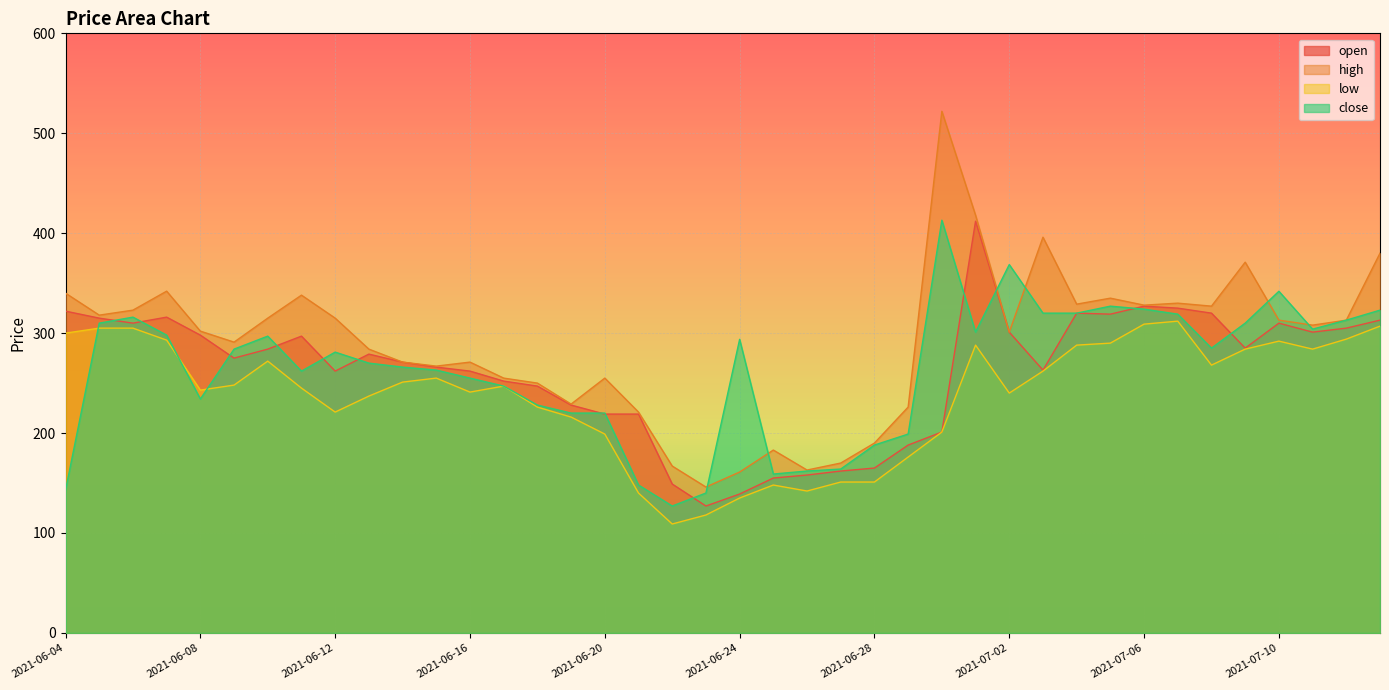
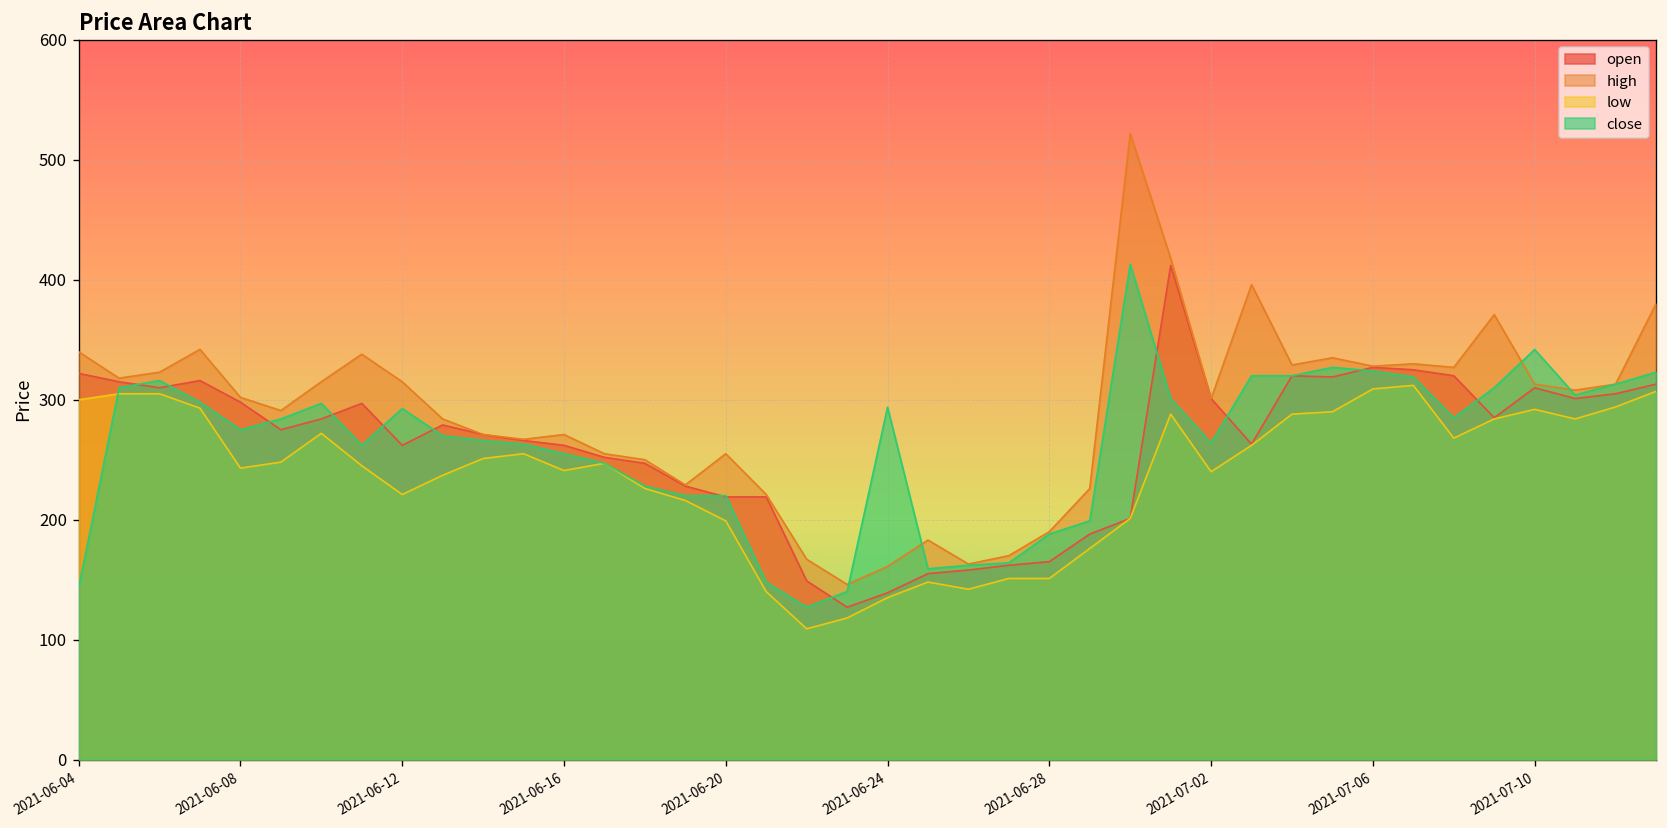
  {
    "close": {
      "2021-06-04": 140,
-     "2021-06-08": 230,
-     "2021-06-12": 280,
+     "2021-06-08": 280,
+     "2021-06-12": 290,
      "2021-06-16": 260,
      "2021-06-24": 290,
-     "2021-07-02": 370,
+     "2021-07-02": 260,
      "2021-07-06": 320,
      "2021-07-10": 340
    }
  }
